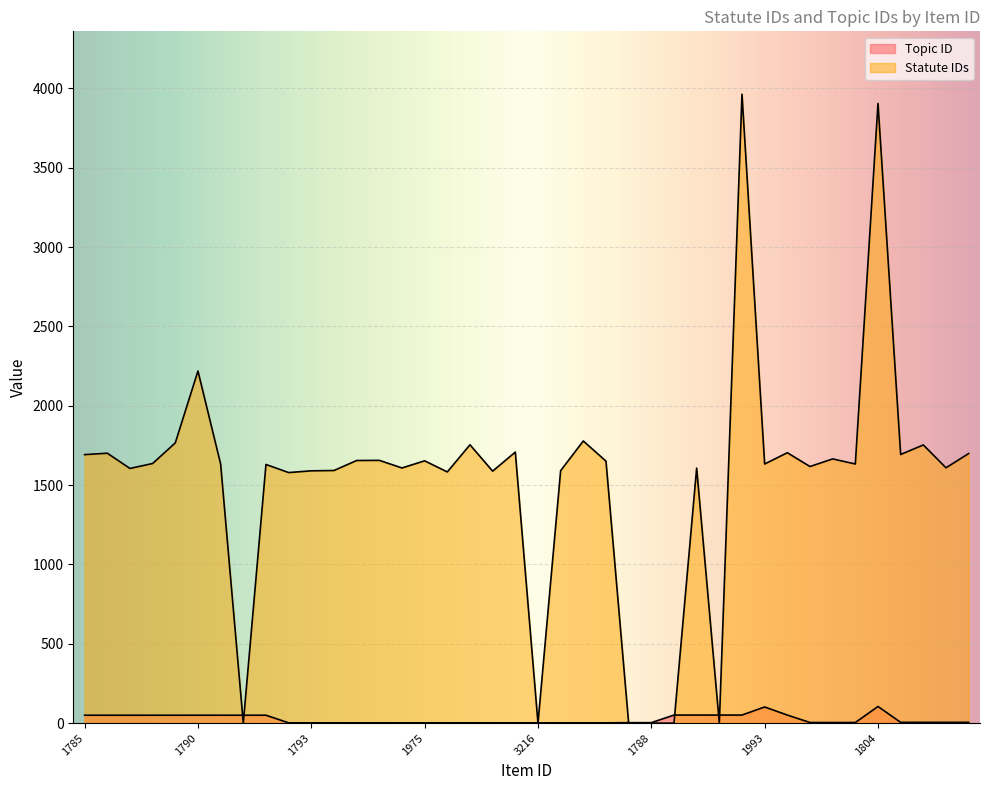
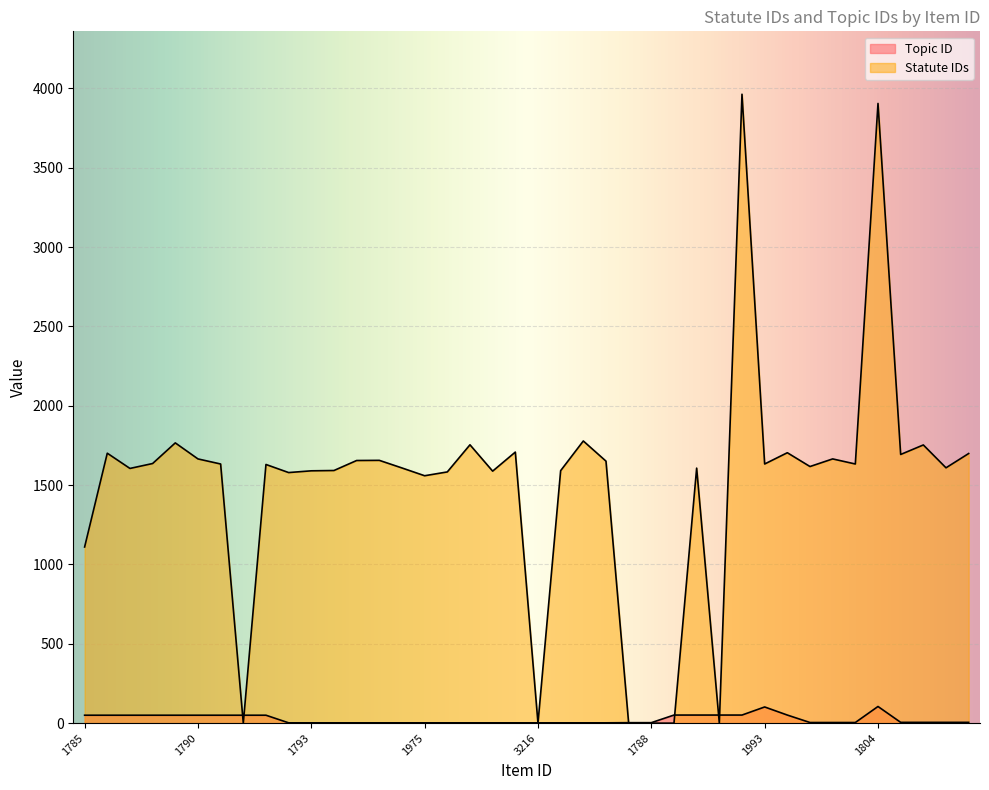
  {
    "Topic ID": {
      "1785": 50,
      "1790": 50,
      "1793": 0,
      "1975": 0,
      "1993": 100,
      "1804": 110
    },
    "Statute IDs": {
-     "1785": 1690,
-     "1790": 2220,
+     "1785": 1110,
+     "1790": 1670,
      "1793": 1590,
-     "1975": 1650,
+     "1975": 1560,
      "1993": 1630,
      "1804": 3910
    }
  }
